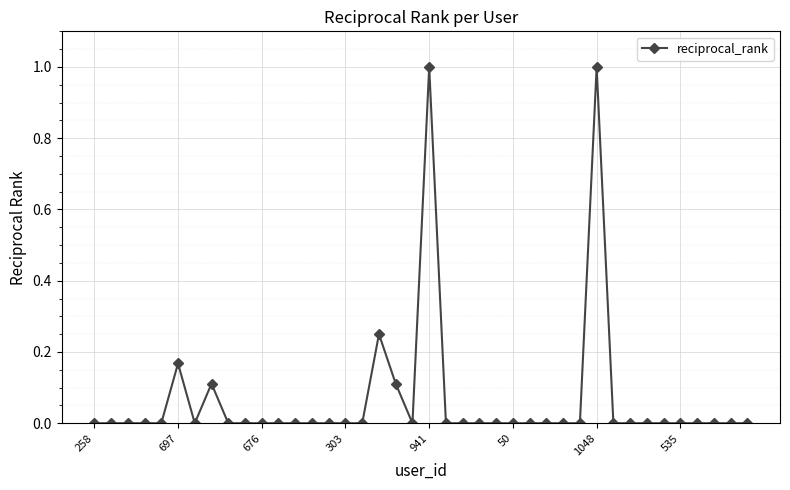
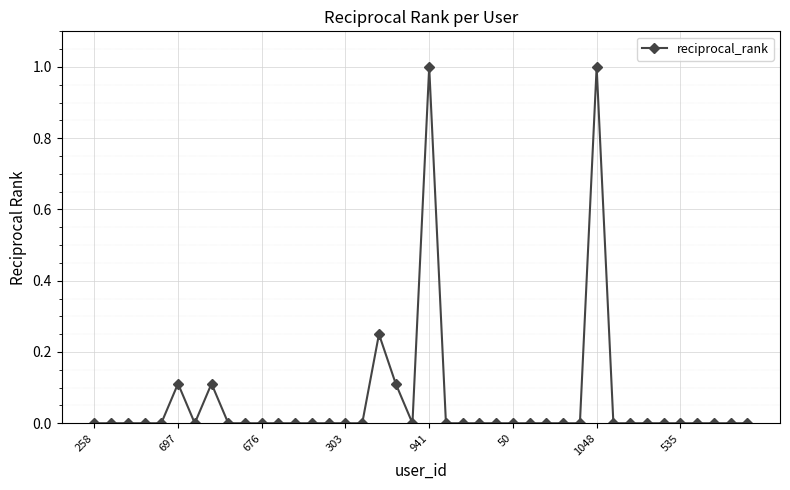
  {
    "258": 0.00,
-   "697": 0.17,
+   "697": 0.11,
    "676": 0.00,
    "303": 0.00,
    "941": 1.00,
    "50": 0.00,
    "1048": 1.00,
    "535": 0.00
  }
